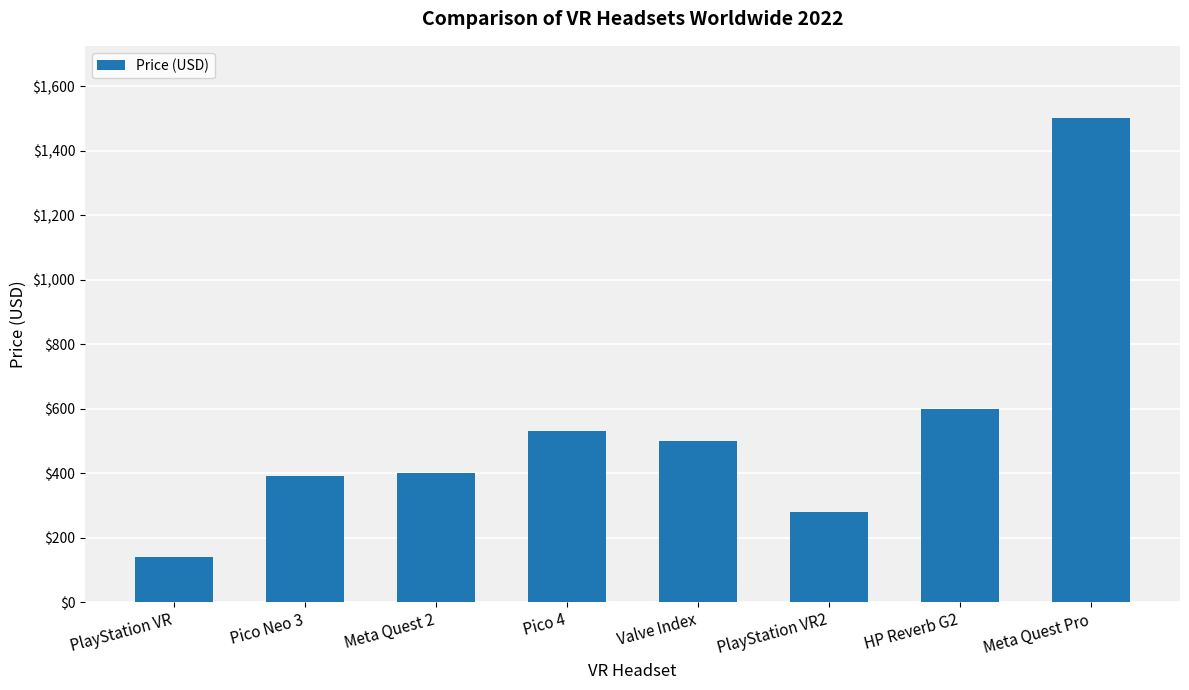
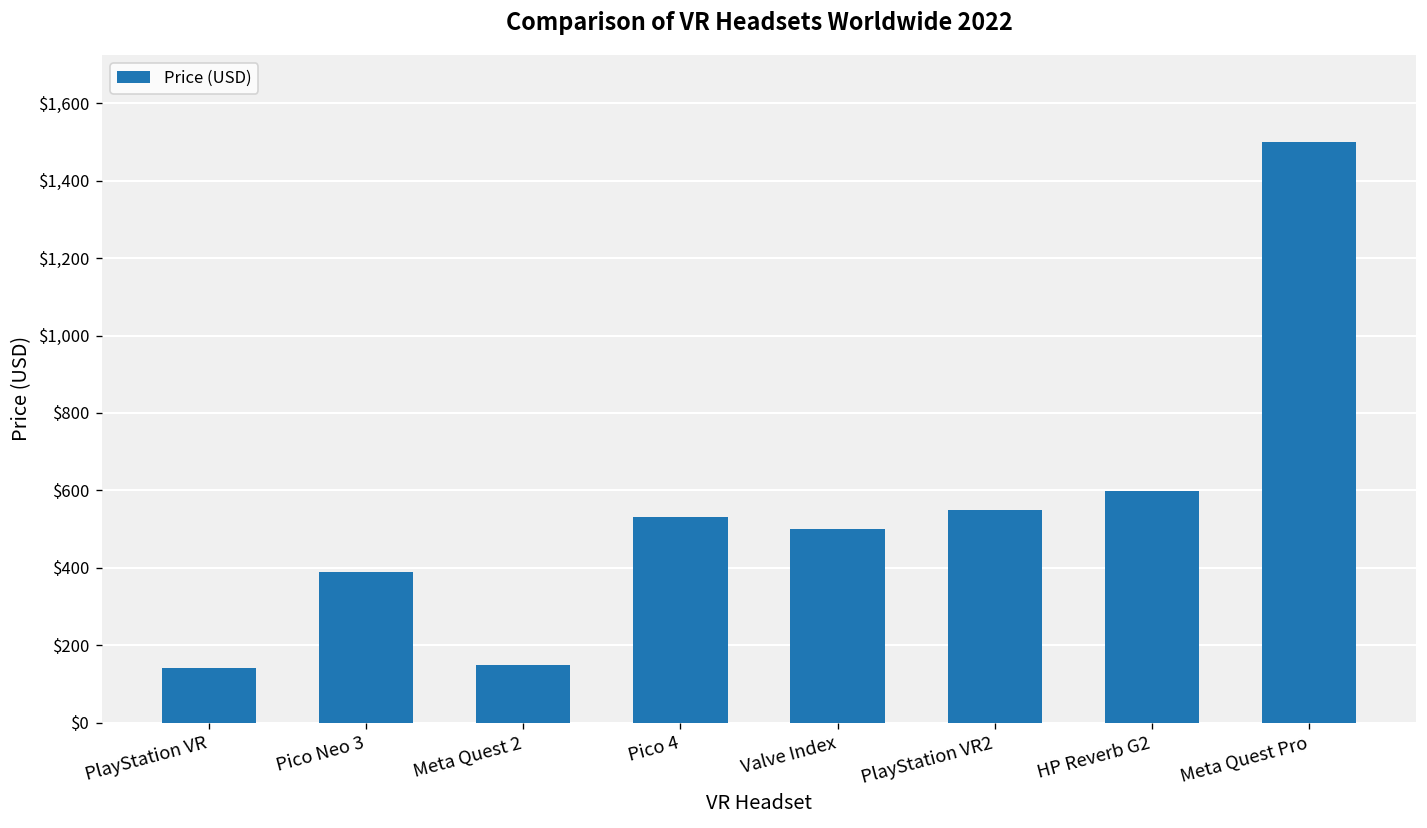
  {
    "PlayStation VR": "$140",
    "Pico Neo 3": "$390",
-   "Meta Quest 2": "$400",
+   "Meta Quest 2": "$150",
    "Pico 4": "$530",
    "Valve Index": "$500",
-   "PlayStation VR2": "$280",
+   "PlayStation VR2": "$550",
    "HP Reverb G2": "$600",
    "Meta Quest Pro": "$1,500"
  }
